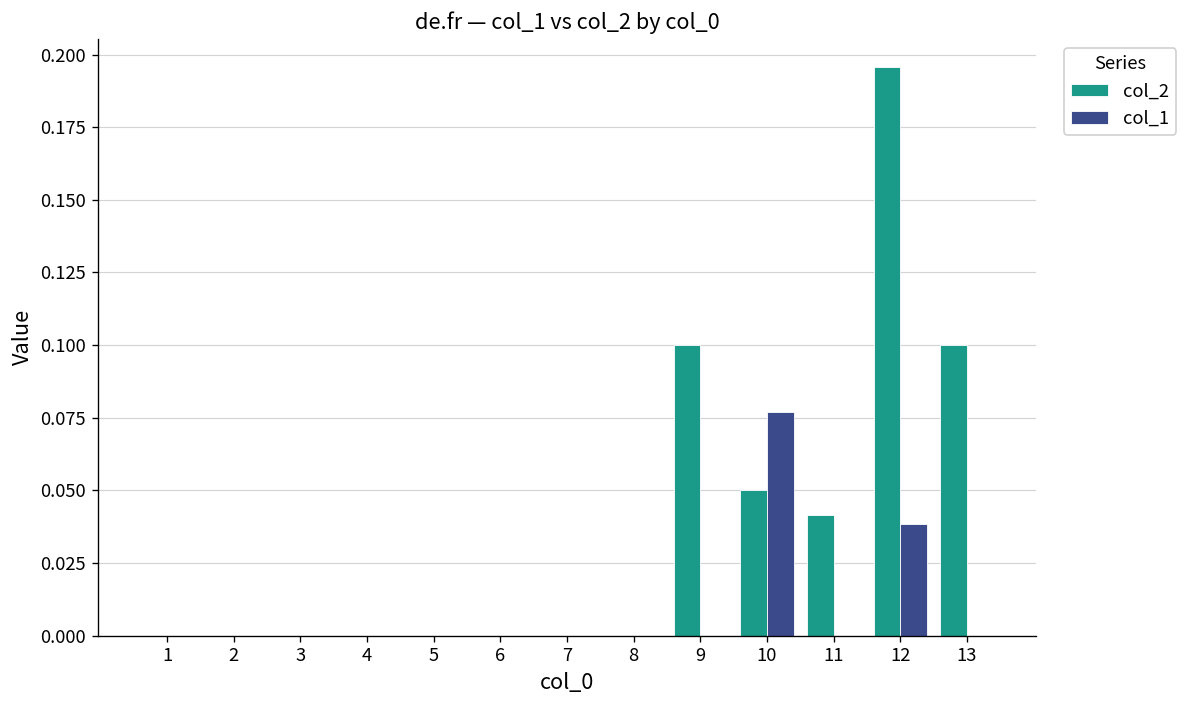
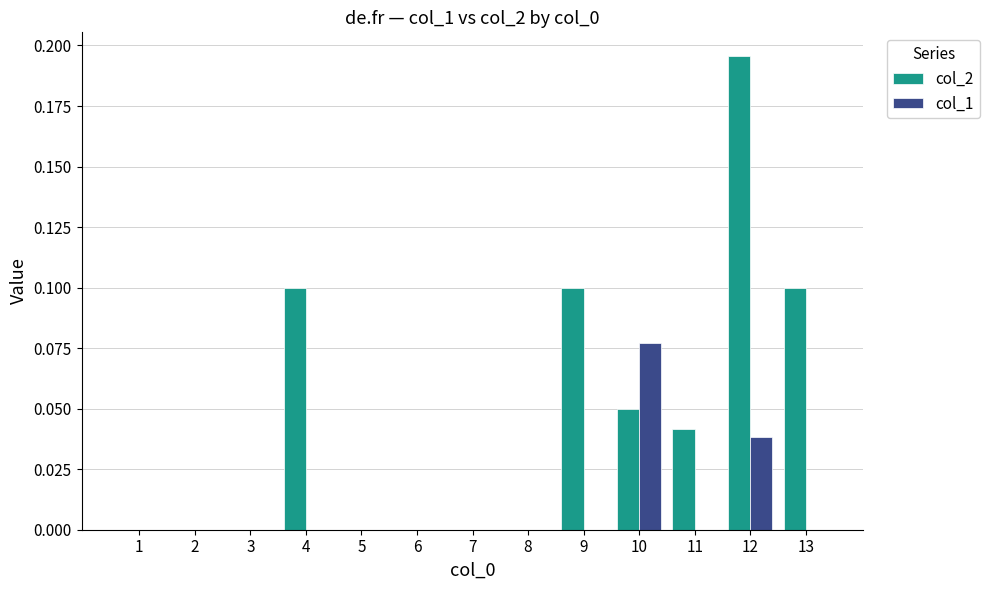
  {
    "col_2": {
      "1": 0.0,
      "2": 0.0,
      "3": 0.0,
-     "4": 0.0,
+     "4": 0.1,
      "5": 0.0,
      "6": 0.0,
      "7": 0.0,
      "8": 0.0,
      "9": 0.1,
      "10": 0.050,
      "11": 0.042,
      "12": 0.196,
      "13": 0.1
    },
    "col_1": {
      "1": 0.0,
      "2": 0.0,
      "3": 0.0,
      "4": 0.0,
      "5": 0.0,
      "6": 0.0,
      "7": 0.0,
      "8": 0.0,
      "9": 0.0,
      "10": 0.077,
      "11": 0.0,
      "12": 0.038,
      "13": 0.0
    }
  }
